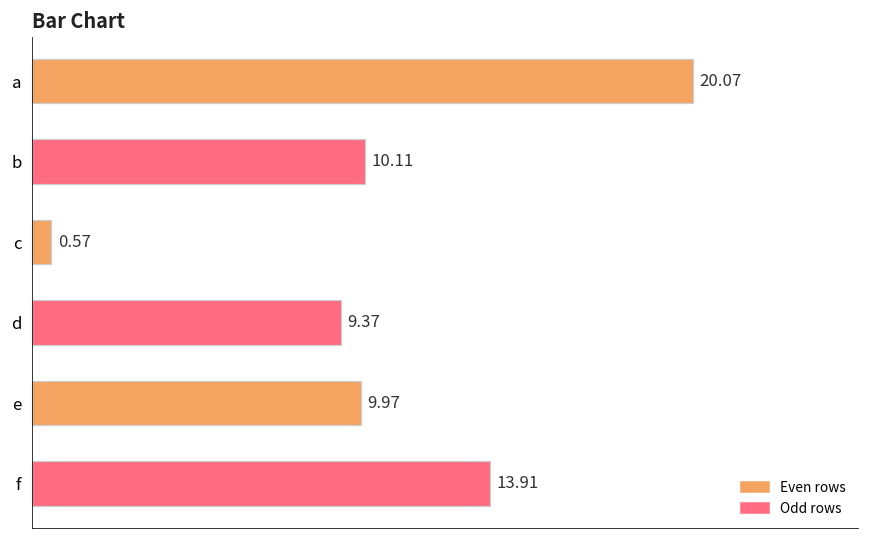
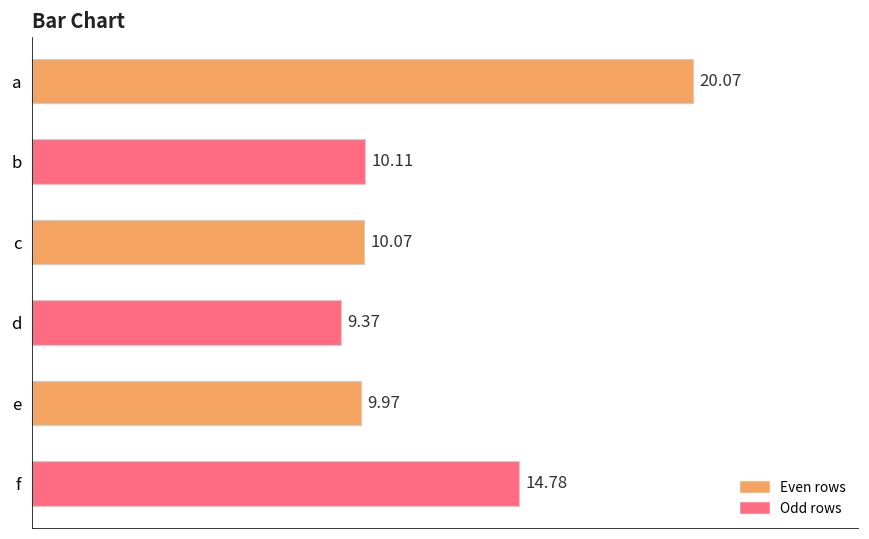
  {
    "a": 20.07,
    "b": 10.11,
-   "c": 0.57,
+   "c": 10.07,
    "d": 9.37,
    "e": 9.97,
-   "f": 13.91
+   "f": 14.78
  }
